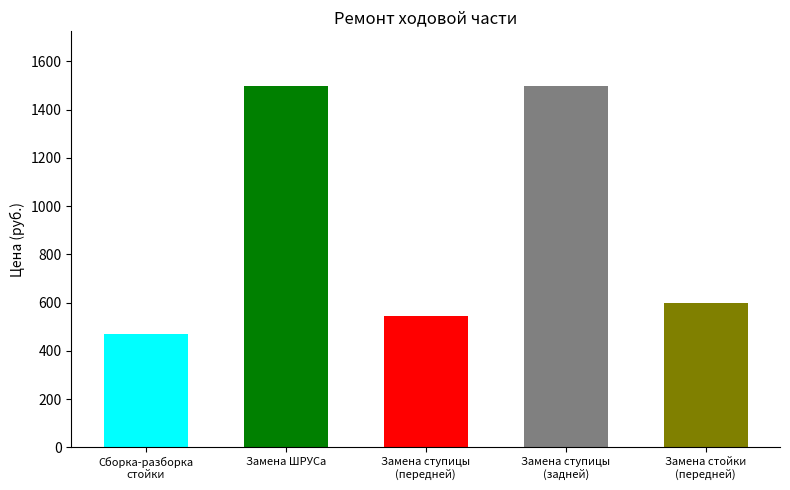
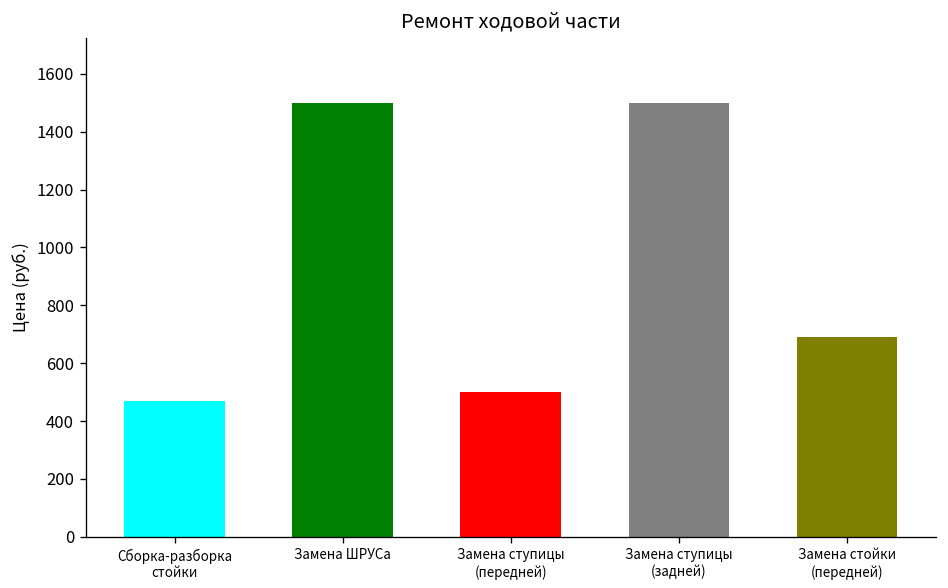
  {
    "Сборка-разборка стойки": 470,
    "Замена ШРУСа": 1500,
-   "Замена ступицы (передней)": 550,
+   "Замена ступицы (передней)": 500,
    "Замена ступицы (задней)": 1500,
-   "Замена стойки (передней)": 600
+   "Замена стойки (передней)": 690
  }
